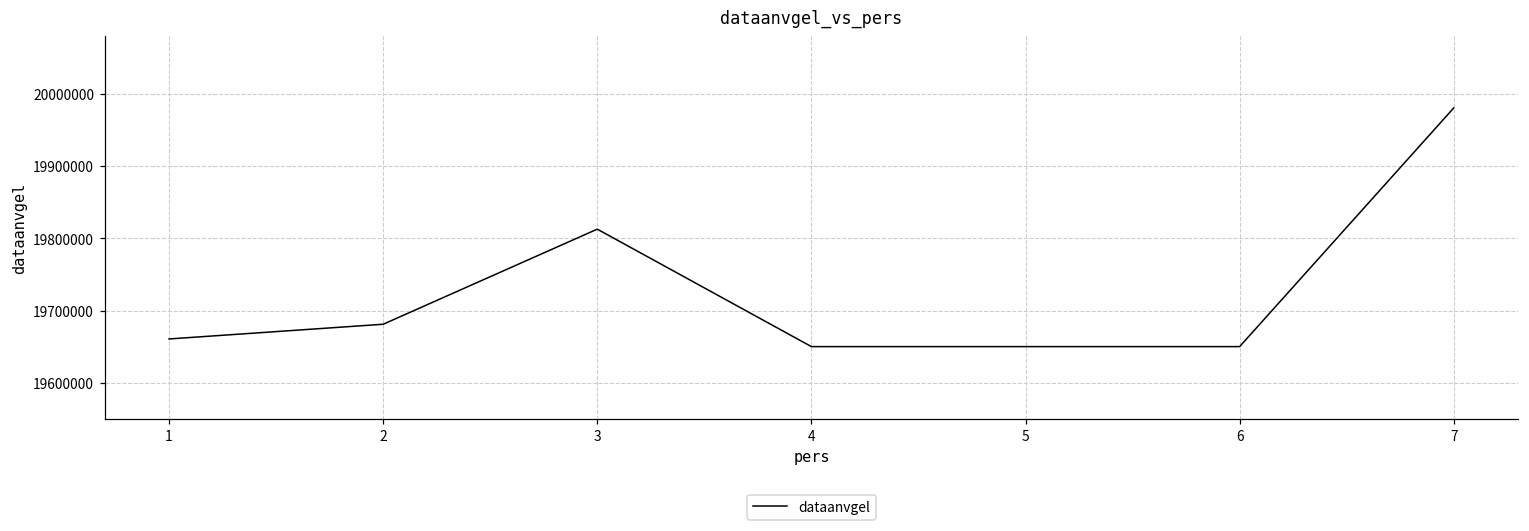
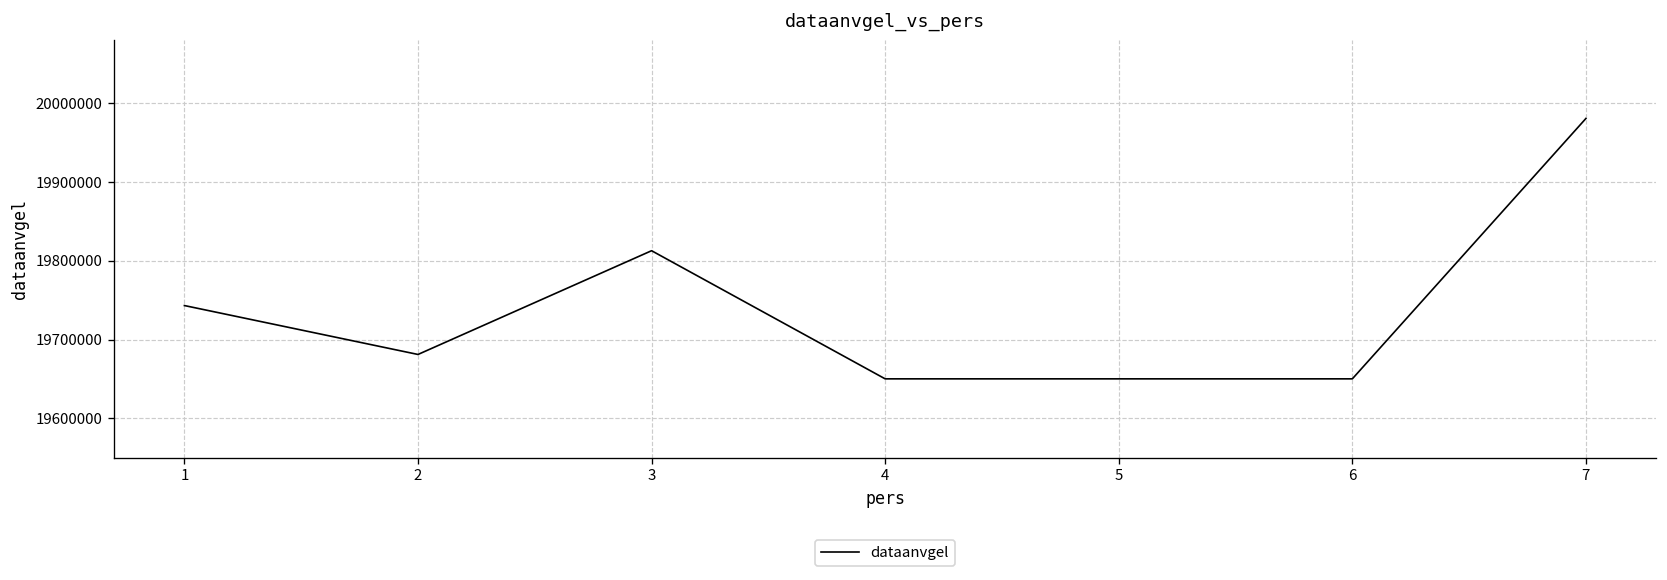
  {
-   "1": 19660000,
+   "1": 19740000,
    "2": 19680000,
    "3": 19810000,
    "4": 19650000,
    "5": 19650000,
    "6": 19650000,
    "7": 19980000
  }
